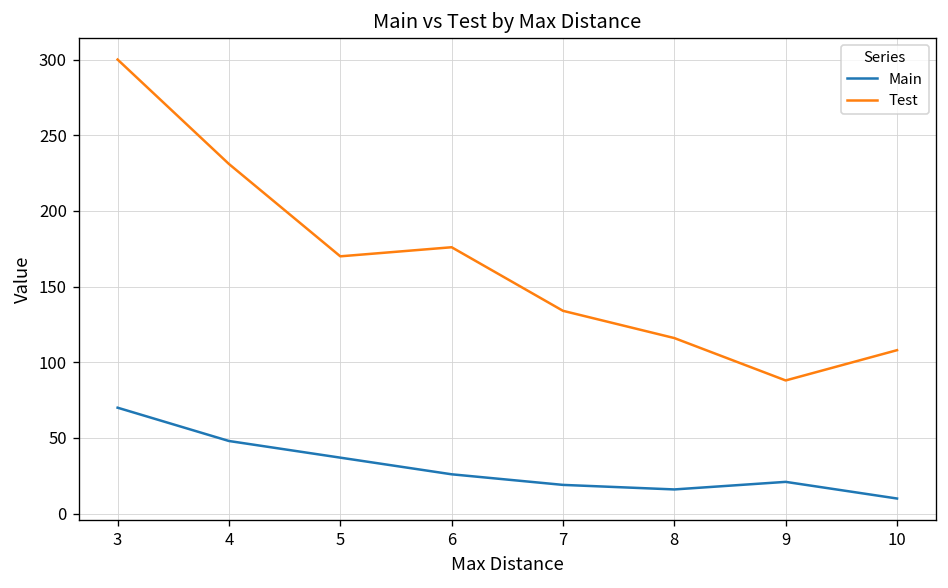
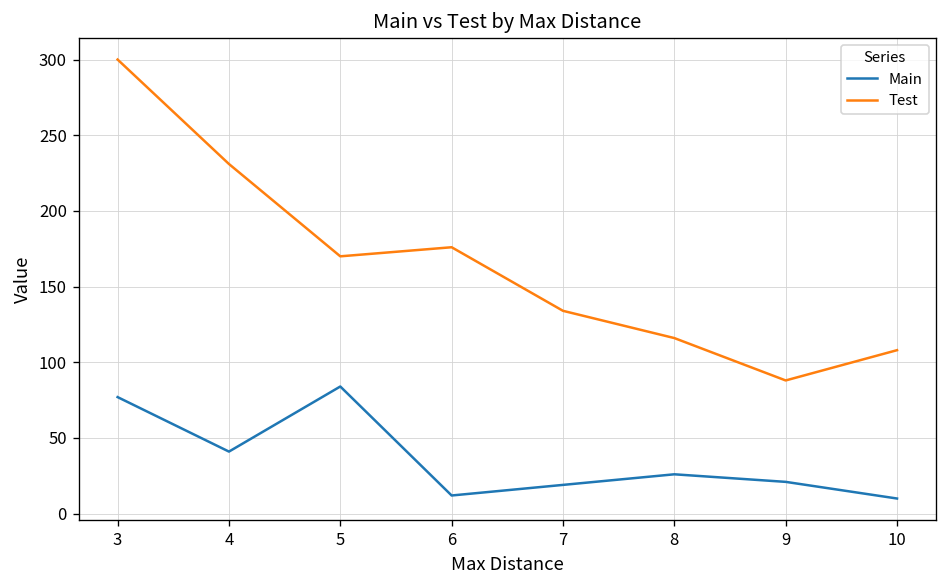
  {
    "Main": {
-     "3": 70,
-     "4": 48,
-     "5": 37,
-     "6": 26,
+     "3": 77,
+     "4": 41,
+     "5": 84,
+     "6": 12,
      "7": 19,
-     "8": 16,
+     "8": 26,
      "9": 21,
      "10": 10
    },
    "Test": {
      "3": 300,
      "4": 231,
      "5": 170,
      "6": 176,
      "7": 134,
      "8": 116,
      "9": 88,
      "10": 108
    }
  }
